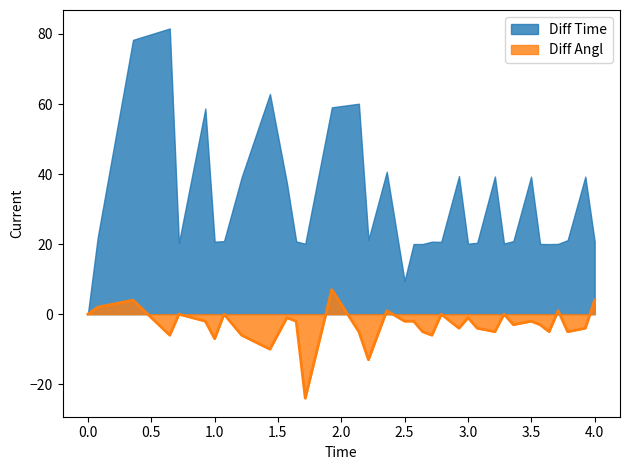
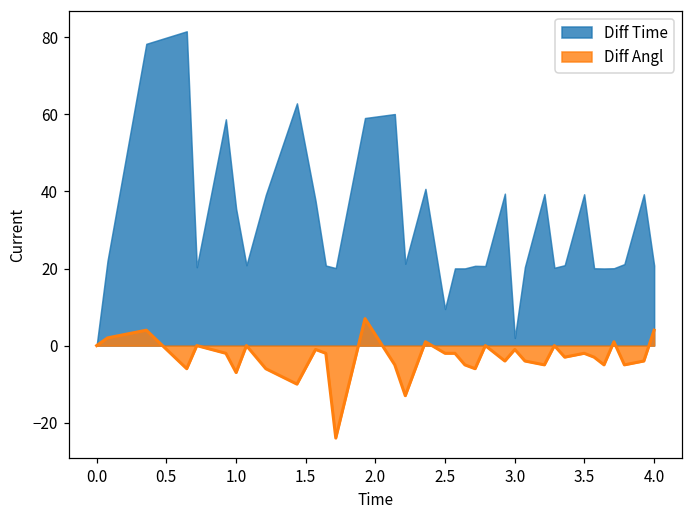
  {
    "Diff Time": {
-     "1.0": 21,
+     "1.0": 36,
      "2.5": 10,
-     "3.0": 20,
+     "3.0": 2,
      "4.0": 21
    }
  }
